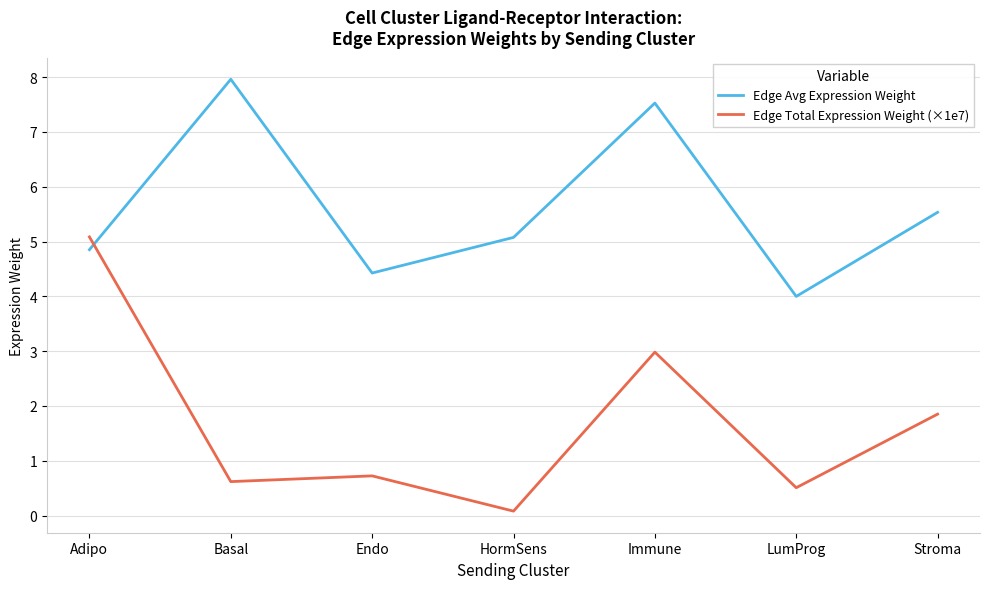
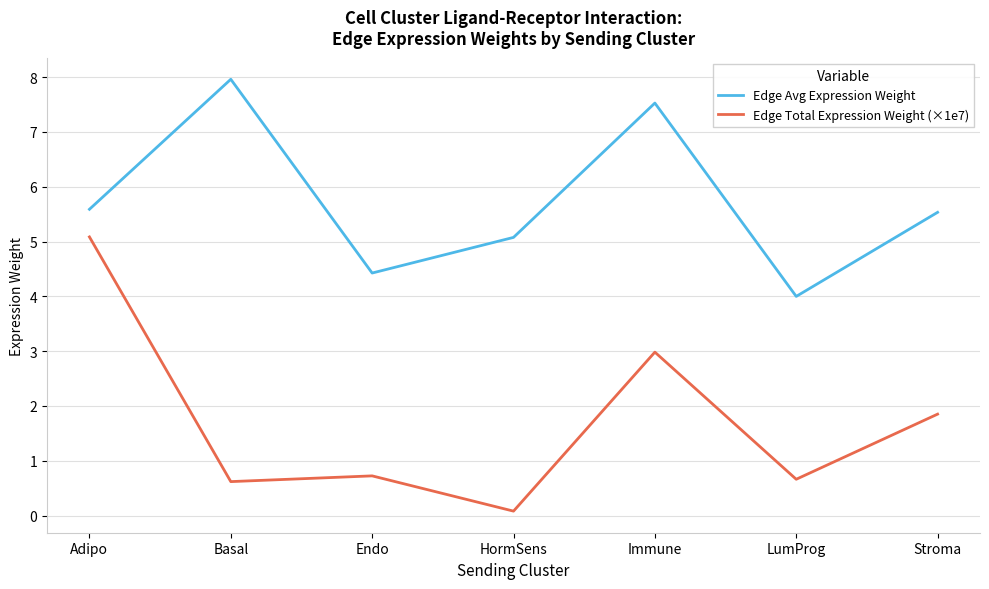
  {
    "Edge Avg Expression Weight": {
-     "Adipo": 4.9,
+     "Adipo": 5.6,
      "Basal": 8.0,
      "Endo": 4.4,
      "HormSens": 5.1,
      "Immune": 7.5,
      "LumProg": 4.0,
      "Stroma": 5.5
    },
    "Edge Total Expression Weight (×1e7)": {
      "Adipo": 5.1,
      "Basal": 0.6,
      "Endo": 0.7,
      "HormSens": 0.1,
      "Immune": 3.0,
-     "LumProg": 0.5,
+     "LumProg": 0.7,
      "Stroma": 1.9
    }
  }
